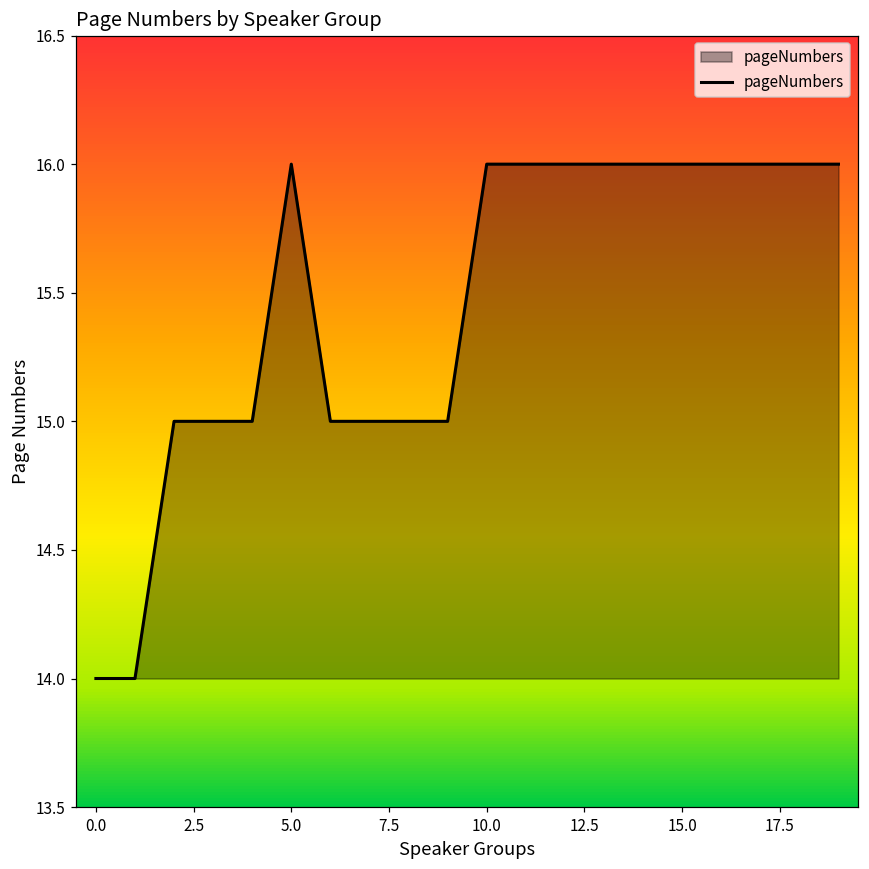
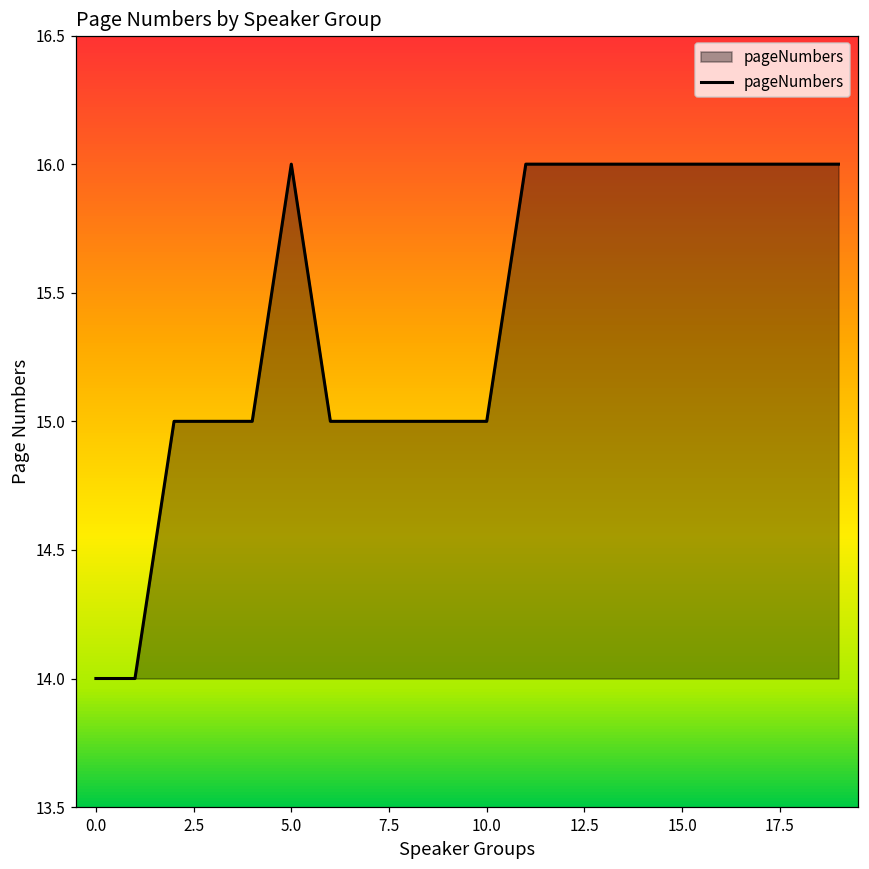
  {
    "0.0": 14,
    "5.0": 16,
-   "10.0": 16,
+   "10.0": 15,
    "15.0": 16
  }
